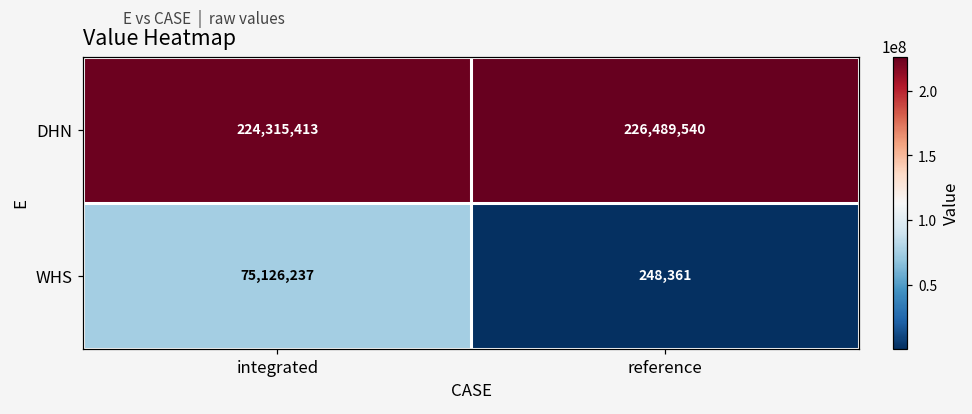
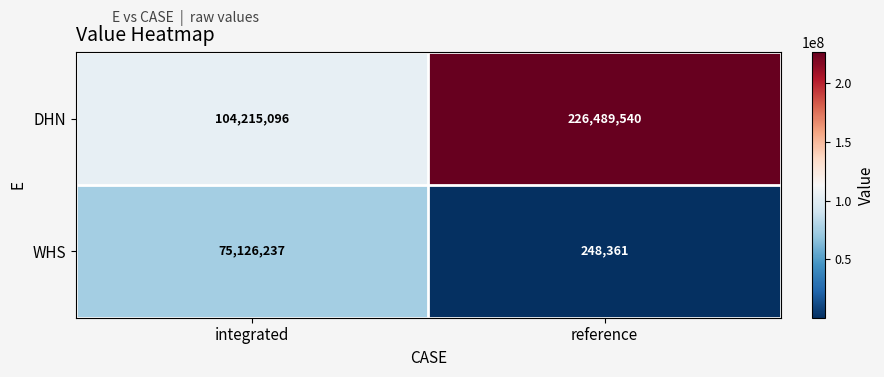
  {
    "DHN": {
-     "integrated": "224,315,413",
+     "integrated": "104,215,096",
      "reference": "226,489,540"
    },
    "WHS": {
      "integrated": "75,126,237",
      "reference": "248,361"
    }
  }
